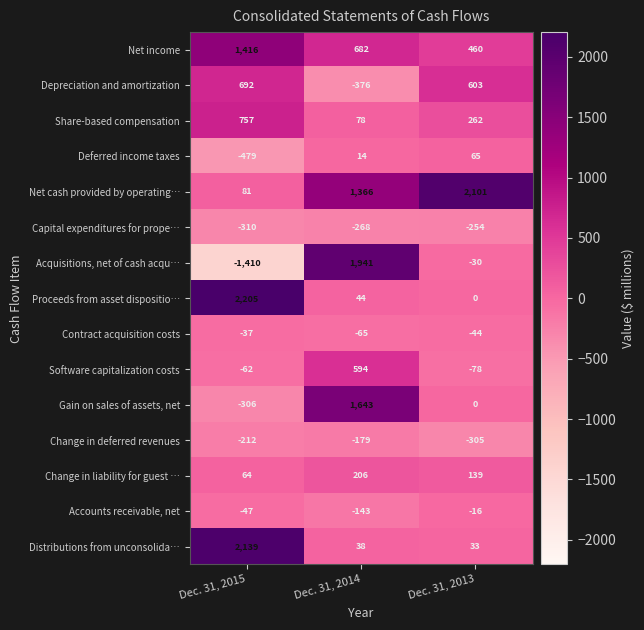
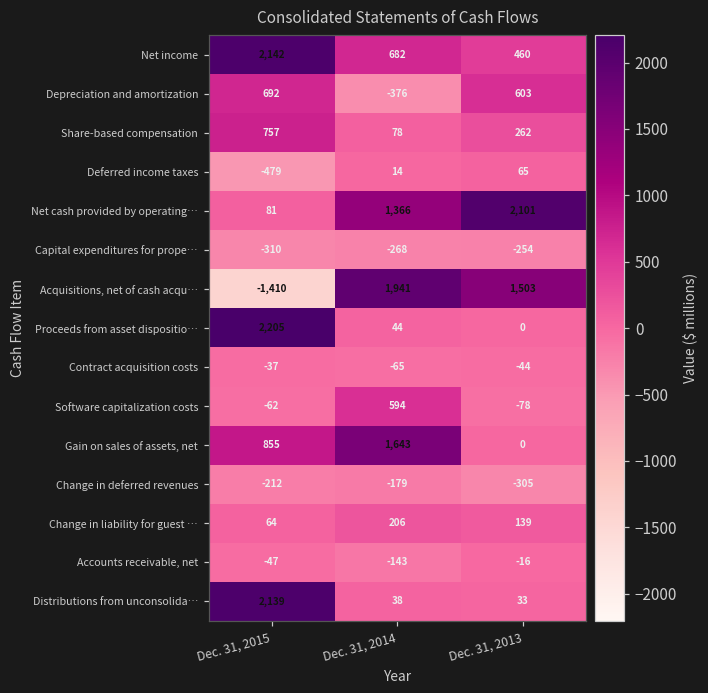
  {
    "Net income": {
-     "Dec. 31, 2015": "1,416",
+     "Dec. 31, 2015": "2,142",
      "Dec. 31, 2014": "682",
      "Dec. 31, 2013": "460"
    },
    "Depreciation and amortization": {
      "Dec. 31, 2015": "692",
      "Dec. 31, 2014": "-376",
      "Dec. 31, 2013": "603"
    },
    "Share-based compensation": {
      "Dec. 31, 2015": "757",
      "Dec. 31, 2014": "78",
      "Dec. 31, 2013": "262"
    },
    "Deferred income taxes": {
      "Dec. 31, 2015": "-479",
      "Dec. 31, 2014": "14",
      "Dec. 31, 2013": "65"
    },
    "Net cash provided by operating…": {
      "Dec. 31, 2015": "81",
      "Dec. 31, 2014": "1,366",
      "Dec. 31, 2013": "2,101"
    },
    "Capital expenditures for prope…": {
      "Dec. 31, 2015": "-310",
      "Dec. 31, 2014": "-268",
      "Dec. 31, 2013": "-254"
    },
    "Acquisitions, net of cash acqu…": {
      "Dec. 31, 2015": "-1,410",
      "Dec. 31, 2014": "1,941",
-     "Dec. 31, 2013": "-30"
+     "Dec. 31, 2013": "1,503"
    },
    "Proceeds from asset dispositio…": {
      "Dec. 31, 2015": "2,205",
      "Dec. 31, 2014": "44",
      "Dec. 31, 2013": "0"
    },
    "Contract acquisition costs": {
      "Dec. 31, 2015": "-37",
      "Dec. 31, 2014": "-65",
      "Dec. 31, 2013": "-44"
    },
    "Software capitalization costs": {
      "Dec. 31, 2015": "-62",
      "Dec. 31, 2014": "594",
      "Dec. 31, 2013": "-78"
    },
    "Gain on sales of assets, net": {
-     "Dec. 31, 2015": "-306",
+     "Dec. 31, 2015": "855",
      "Dec. 31, 2014": "1,643",
      "Dec. 31, 2013": "0"
    },
    "Change in deferred revenues": {
      "Dec. 31, 2015": "-212",
      "Dec. 31, 2014": "-179",
      "Dec. 31, 2013": "-305"
    },
    "Change in liability for guest …": {
      "Dec. 31, 2015": "64",
      "Dec. 31, 2014": "206",
      "Dec. 31, 2013": "139"
    },
    "Accounts receivable, net": {
      "Dec. 31, 2015": "-47",
      "Dec. 31, 2014": "-143",
      "Dec. 31, 2013": "-16"
    },
    "Distributions from unconsolida…": {
      "Dec. 31, 2015": "2,139",
      "Dec. 31, 2014": "38",
      "Dec. 31, 2013": "33"
    }
  }
